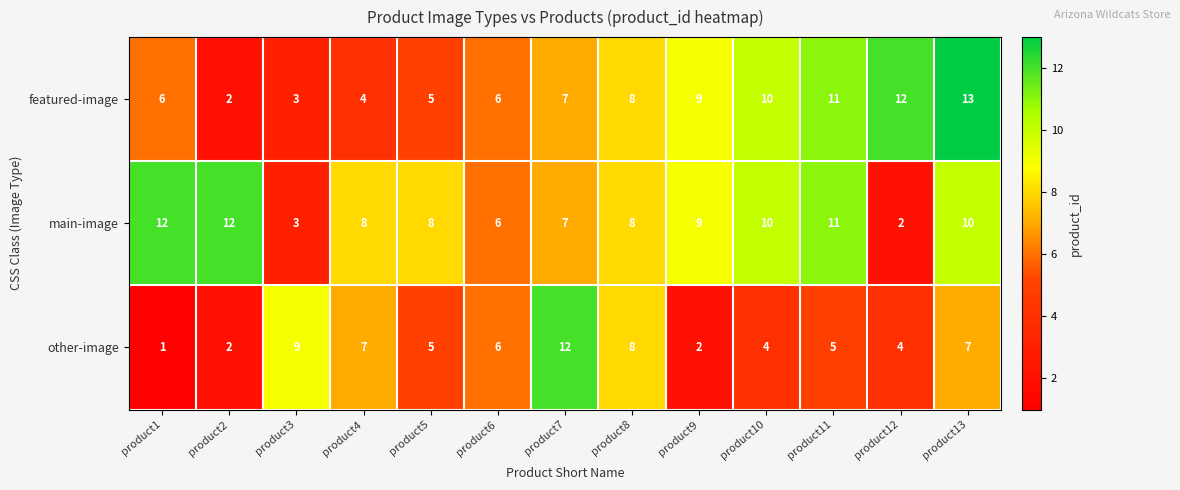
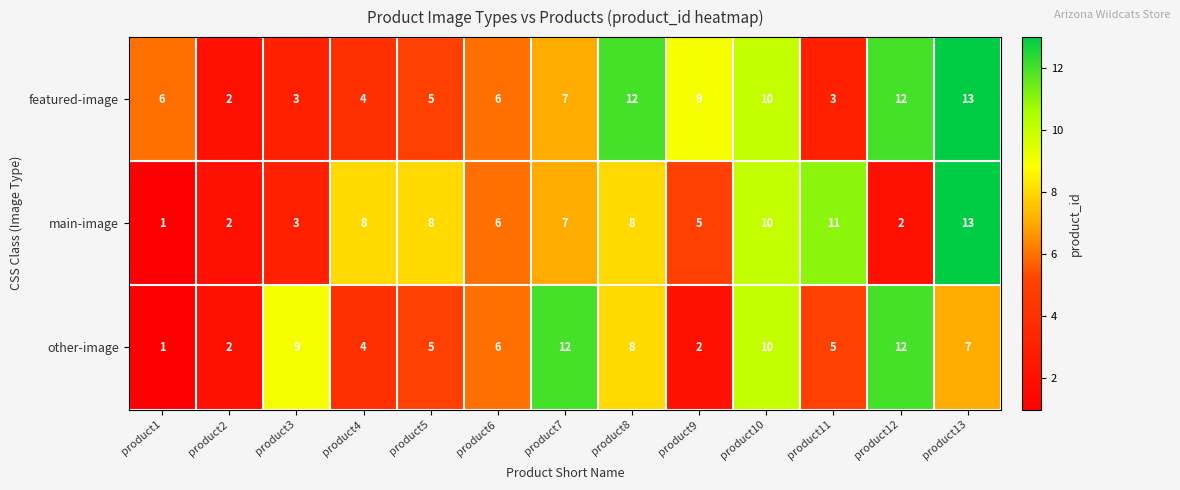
  {
    "featured-image": {
-     "product8": 8,
-     "product11": 11
+     "product8": 12,
+     "product11": 3
    },
    "main-image": {
-     "product1": 12,
-     "product2": 12,
-     "product9": 9,
-     "product13": 10
+     "product1": 1,
+     "product2": 2,
+     "product9": 5,
+     "product13": 13
    },
    "other-image": {
-     "product4": 7,
-     "product10": 4,
-     "product12": 4
+     "product4": 4,
+     "product10": 10,
+     "product12": 12
    }
  }
